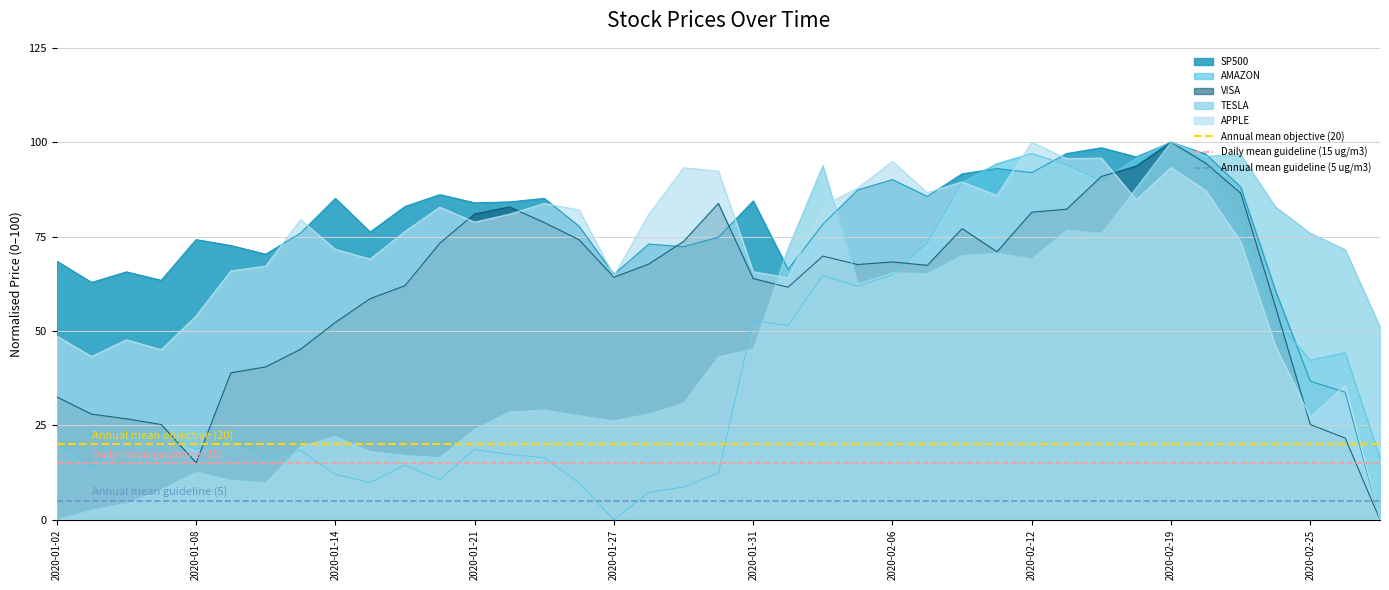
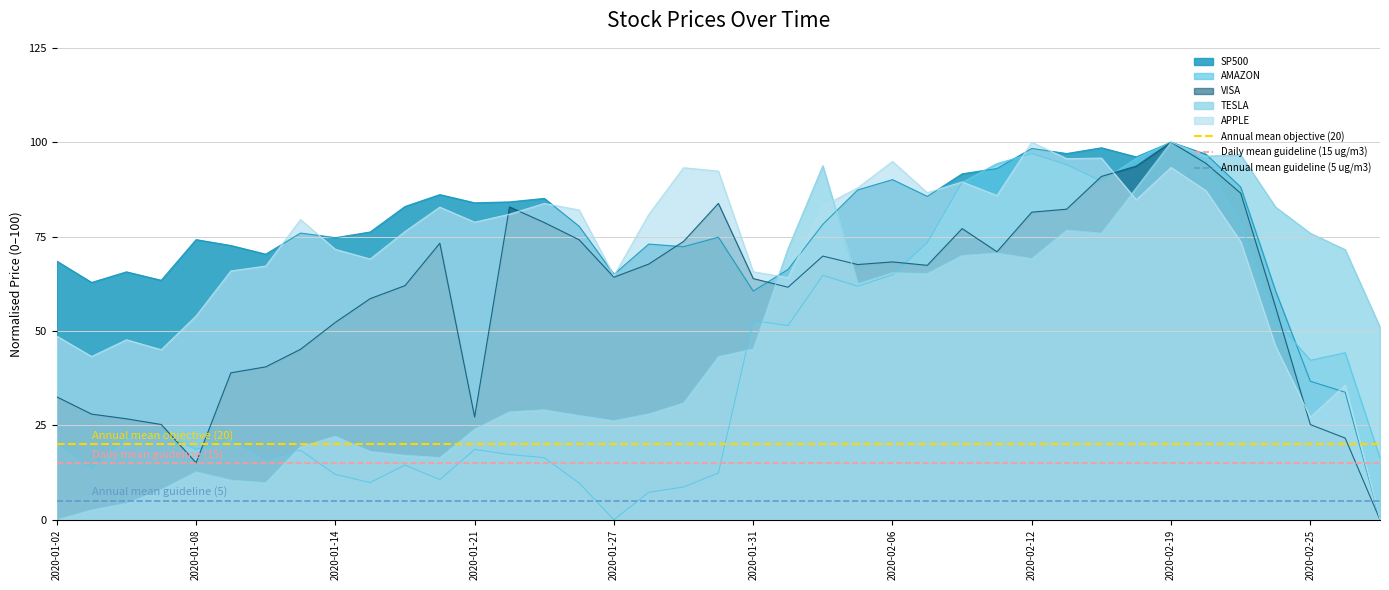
  {
    "SP500": {
      "2020-01-02": 69,
      "2020-01-08": 74,
-     "2020-01-14": 85,
+     "2020-01-14": 75,
      "2020-01-21": 84,
-     "2020-01-31": 84,
+     "2020-01-31": 61,
      "2020-02-06": 90,
-     "2020-02-12": 92,
+     "2020-02-12": 98,
      "2020-02-25": 37
    },
    "VISA": {
      "2020-01-02": 33,
      "2020-01-14": 52,
-     "2020-01-21": 81,
+     "2020-01-21": 27,
      "2020-01-31": 64,
      "2020-02-06": 68,
      "2020-02-12": 81,
      "2020-02-25": 25
    }
  }
